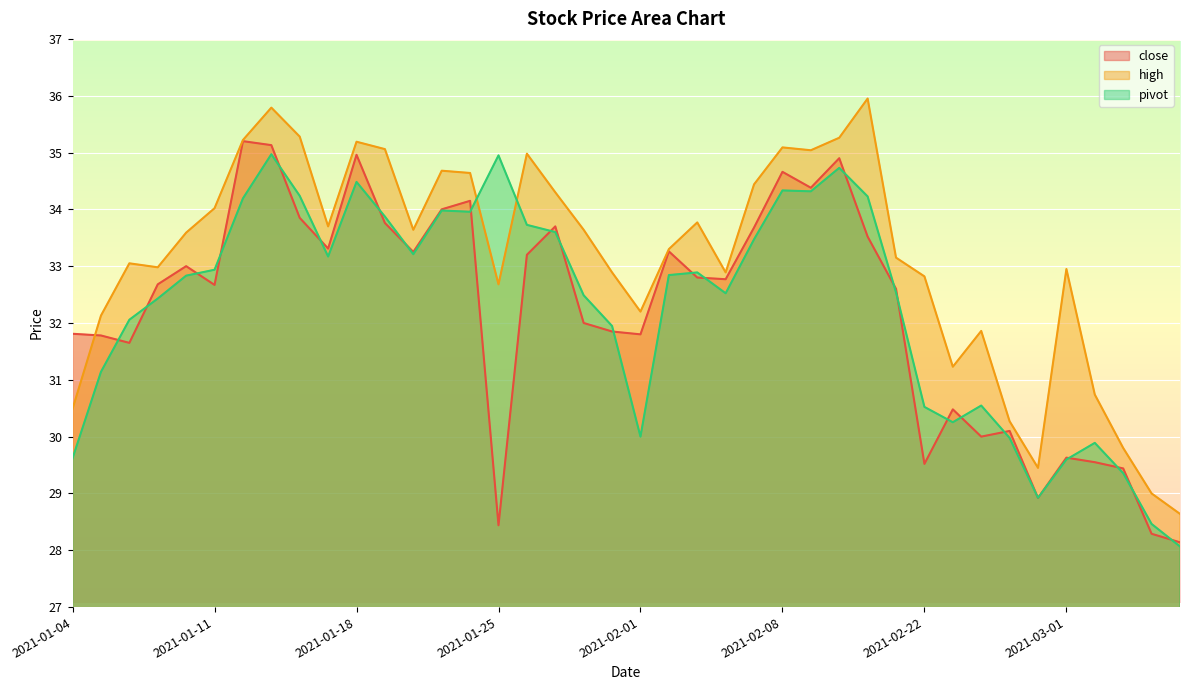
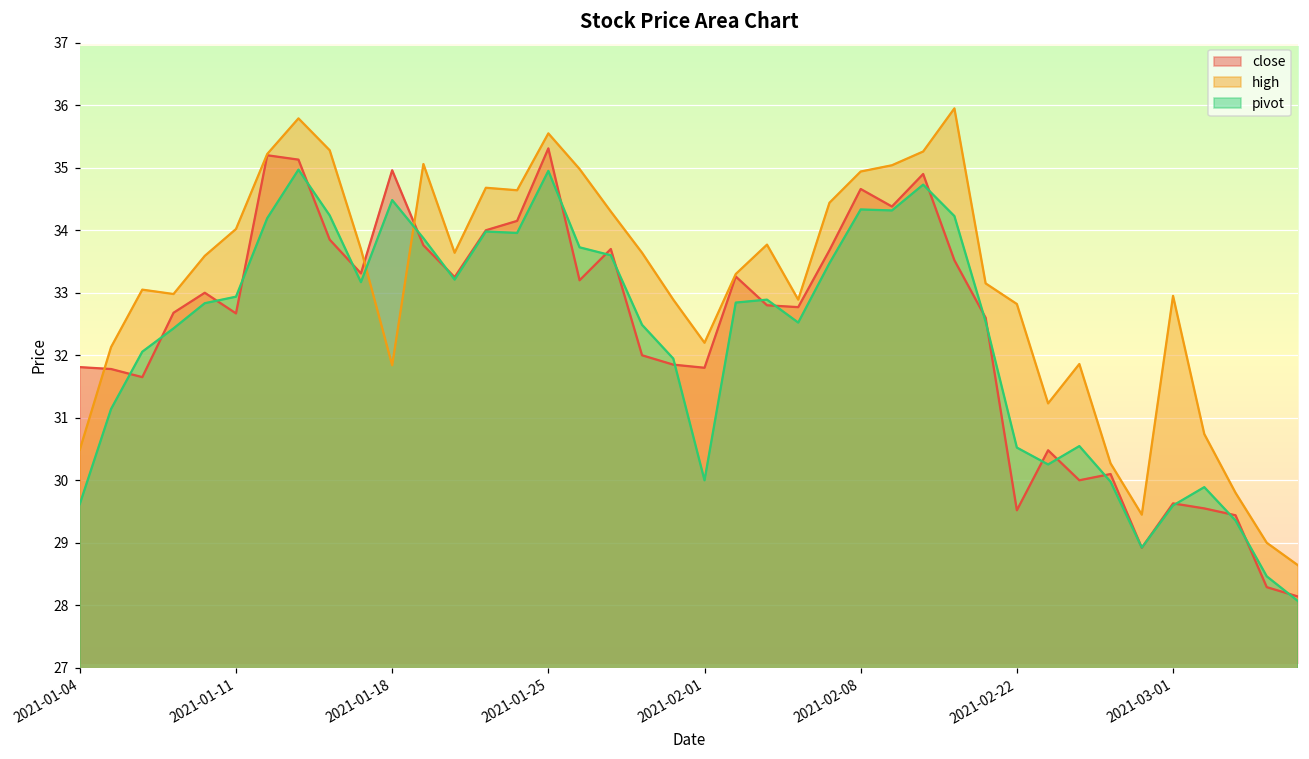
  {
    "close": {
      "2021-01-04": 31.8,
      "2021-01-11": 32.7,
      "2021-01-18": 35.0,
-     "2021-01-25": 28.4,
+     "2021-01-25": 35.3,
      "2021-02-01": 31.8,
      "2021-02-08": 34.7,
      "2021-02-22": 29.5
    },
    "high": {
      "2021-01-04": 30.5,
      "2021-01-11": 34.0,
-     "2021-01-18": 35.2,
-     "2021-01-25": 32.7,
+     "2021-01-18": 31.8,
+     "2021-01-25": 35.6,
      "2021-02-01": 32.2,
-     "2021-02-08": 35.1,
+     "2021-02-08": 34.9,
      "2021-02-22": 32.8,
      "2021-03-01": 33.0
    },
    "pivot": {
      "2021-01-04": 29.6,
      "2021-01-11": 32.9,
      "2021-01-18": 34.5,
      "2021-01-25": 35.0,
      "2021-02-01": 30.0,
      "2021-02-08": 34.3,
      "2021-02-22": 30.5
    }
  }
